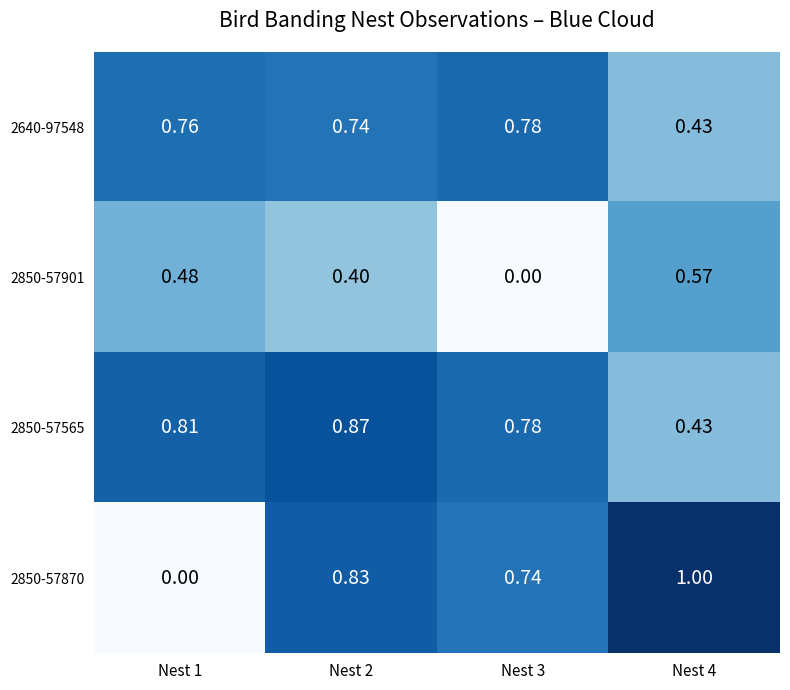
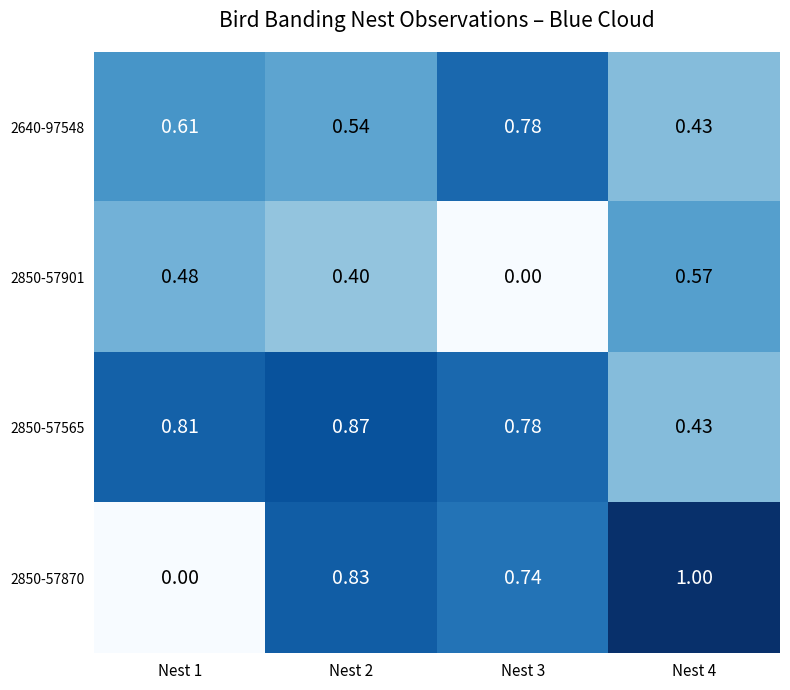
  {
    "2640-97548": {
-     "Nest 1": 0.76,
-     "Nest 2": 0.74,
+     "Nest 1": 0.61,
+     "Nest 2": 0.54,
      "Nest 3": 0.78,
      "Nest 4": 0.43
    },
    "2850-57901": {
      "Nest 1": 0.48,
      "Nest 2": 0.40,
      "Nest 3": 0.00,
      "Nest 4": 0.57
    },
    "2850-57565": {
      "Nest 1": 0.81,
      "Nest 2": 0.87,
      "Nest 3": 0.78,
      "Nest 4": 0.43
    },
    "2850-57870": {
      "Nest 1": 0.00,
      "Nest 2": 0.83,
      "Nest 3": 0.74,
      "Nest 4": 1.00
    }
  }
